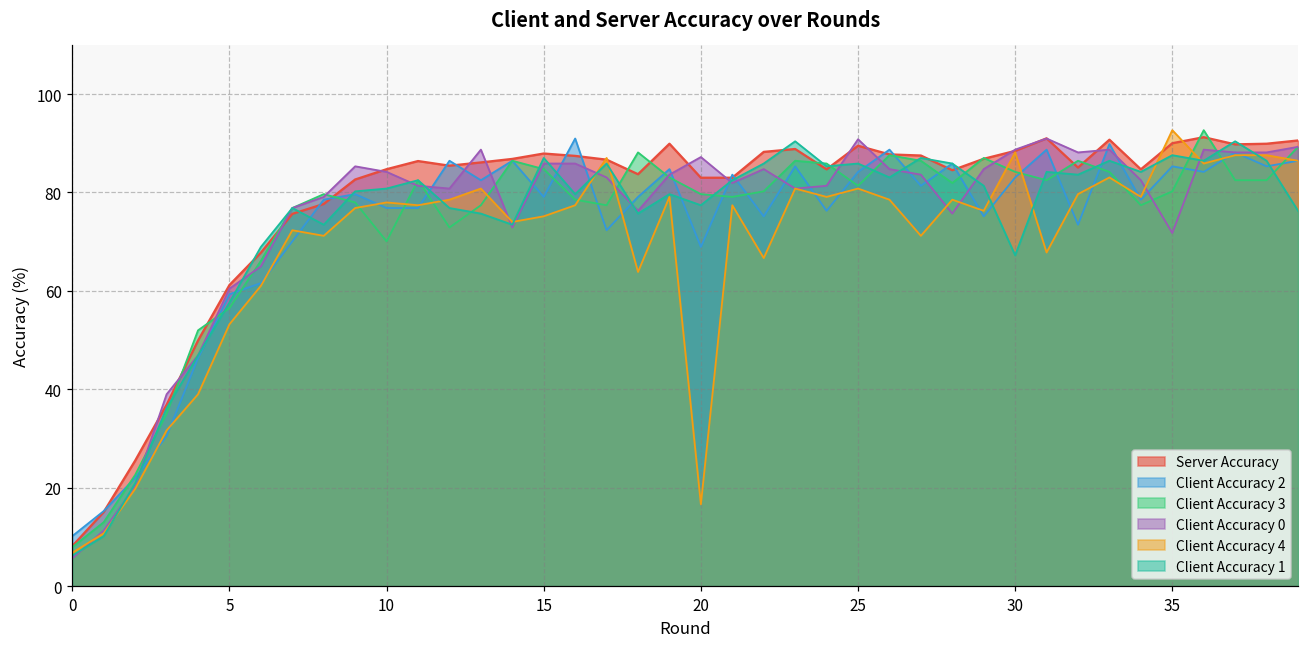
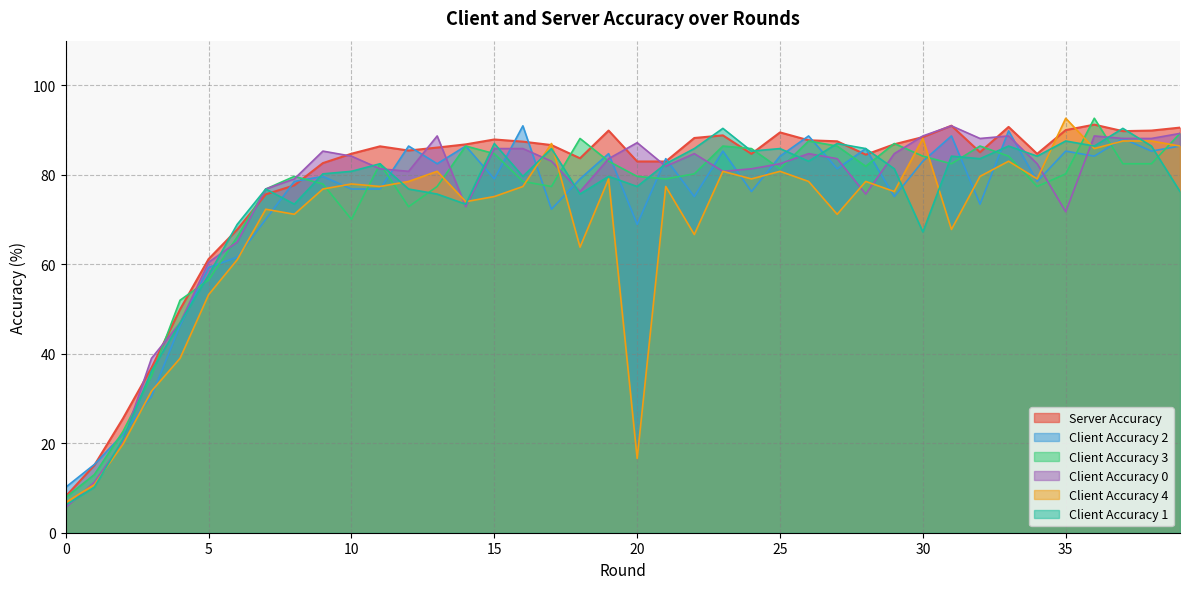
  {
    "Server Accuracy": {
      "5": 61,
      "15": 88,
      "20": 83,
      "25": 89,
      "35": 90
    },
    "Client Accuracy 0": {
      "5": 60,
      "15": 86,
      "20": 87,
-     "25": 91,
+     "25": 82,
      "35": 72
    },
    "Client Accuracy 4": {
      "5": 53,
      "10": 78,
      "15": 75,
      "20": 17,
      "35": 93
    }
  }
